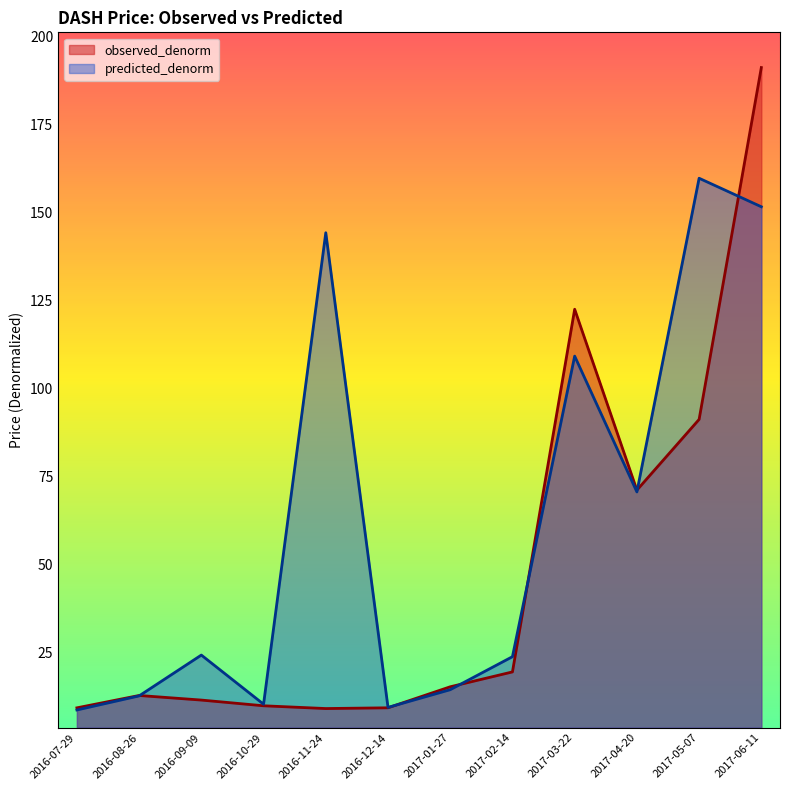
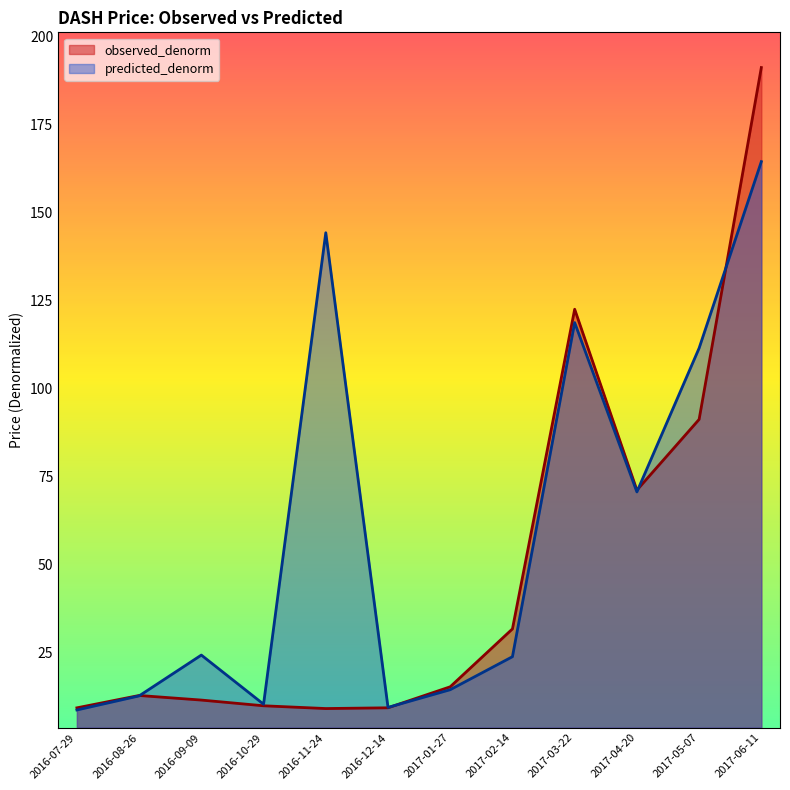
  {
    "observed_denorm": {
      "2016-09-09": 11,
      "2016-11-24": 9,
      "2017-01-27": 15,
-     "2017-02-14": 19,
+     "2017-02-14": 32,
      "2017-03-22": 122,
      "2017-05-07": 91,
      "2017-06-11": 191
    },
    "predicted_denorm": {
      "2016-09-09": 24,
      "2016-11-24": 144,
      "2017-01-27": 14,
      "2017-02-14": 24,
-     "2017-03-22": 109,
-     "2017-05-07": 160,
-     "2017-06-11": 152
+     "2017-03-22": 119,
+     "2017-05-07": 111,
+     "2017-06-11": 164
    }
  }
